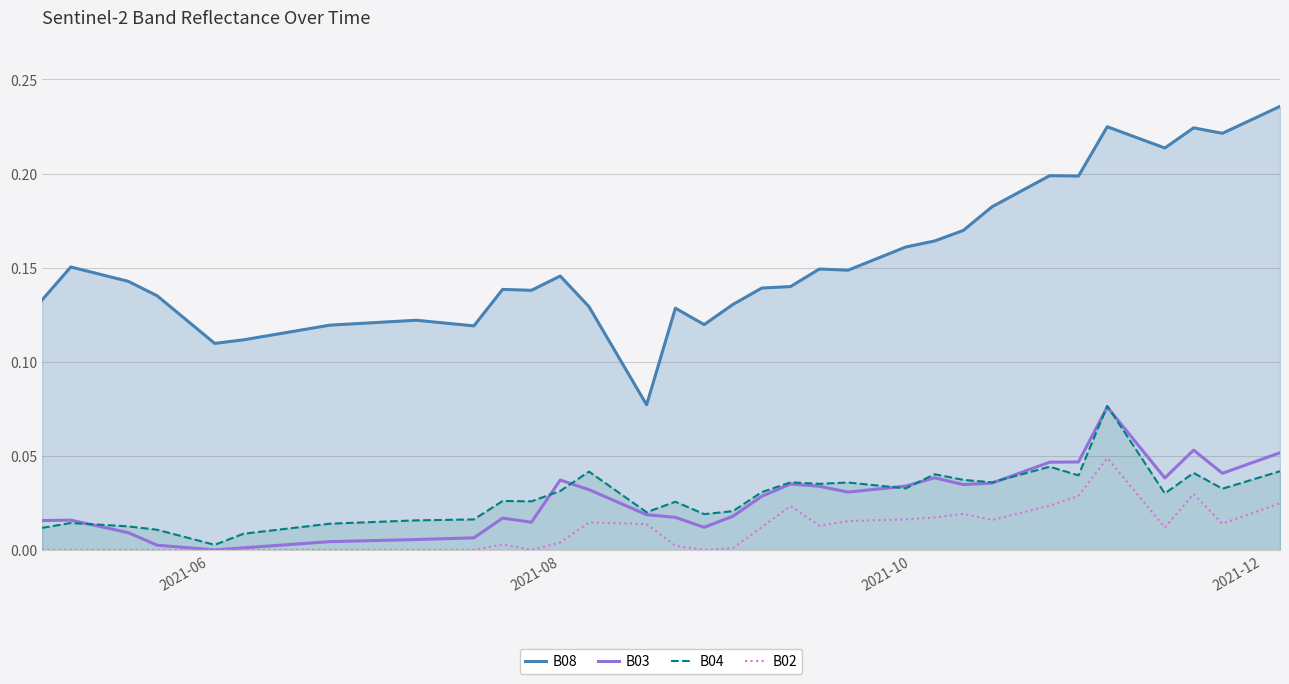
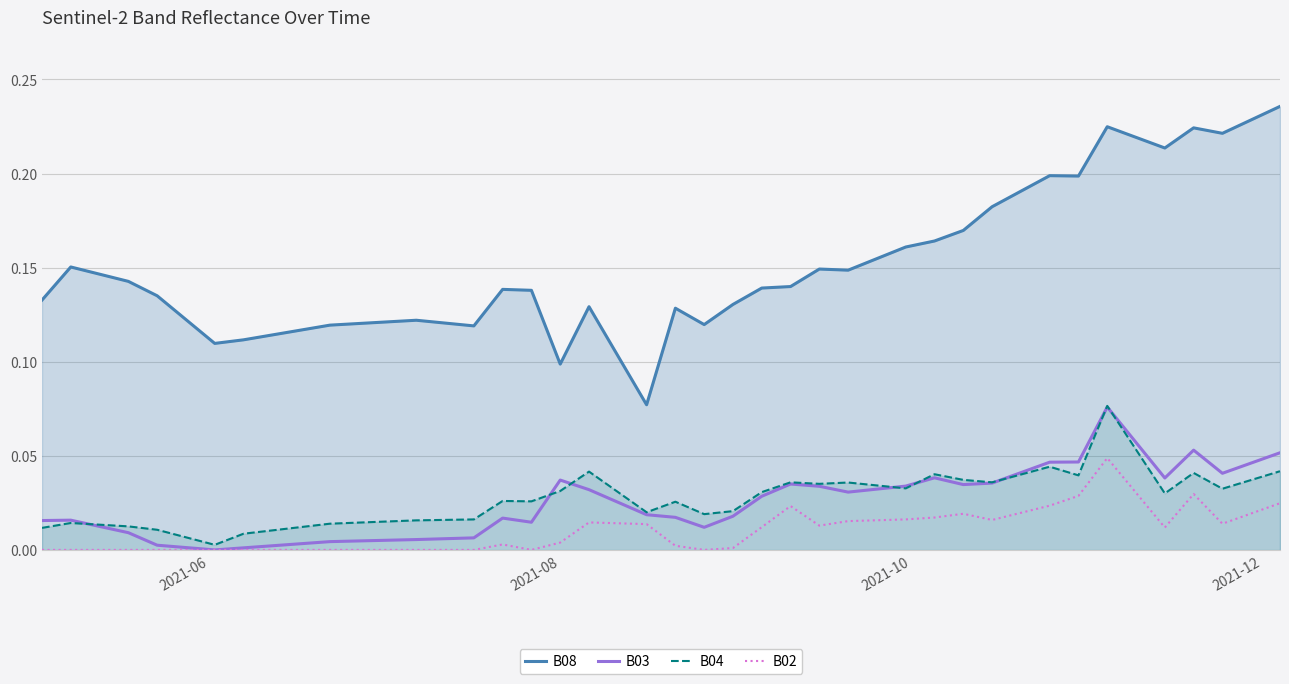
  {
    "B08": {
-     "2021-08": 0.146
+     "2021-08": 0.099
    },
    "B03": {
      "2021-08": 0.037
    },
    "B04": {
      "2021-08": 0.031
    },
    "B02": {
      "2021-08": 0.004
    }
  }
